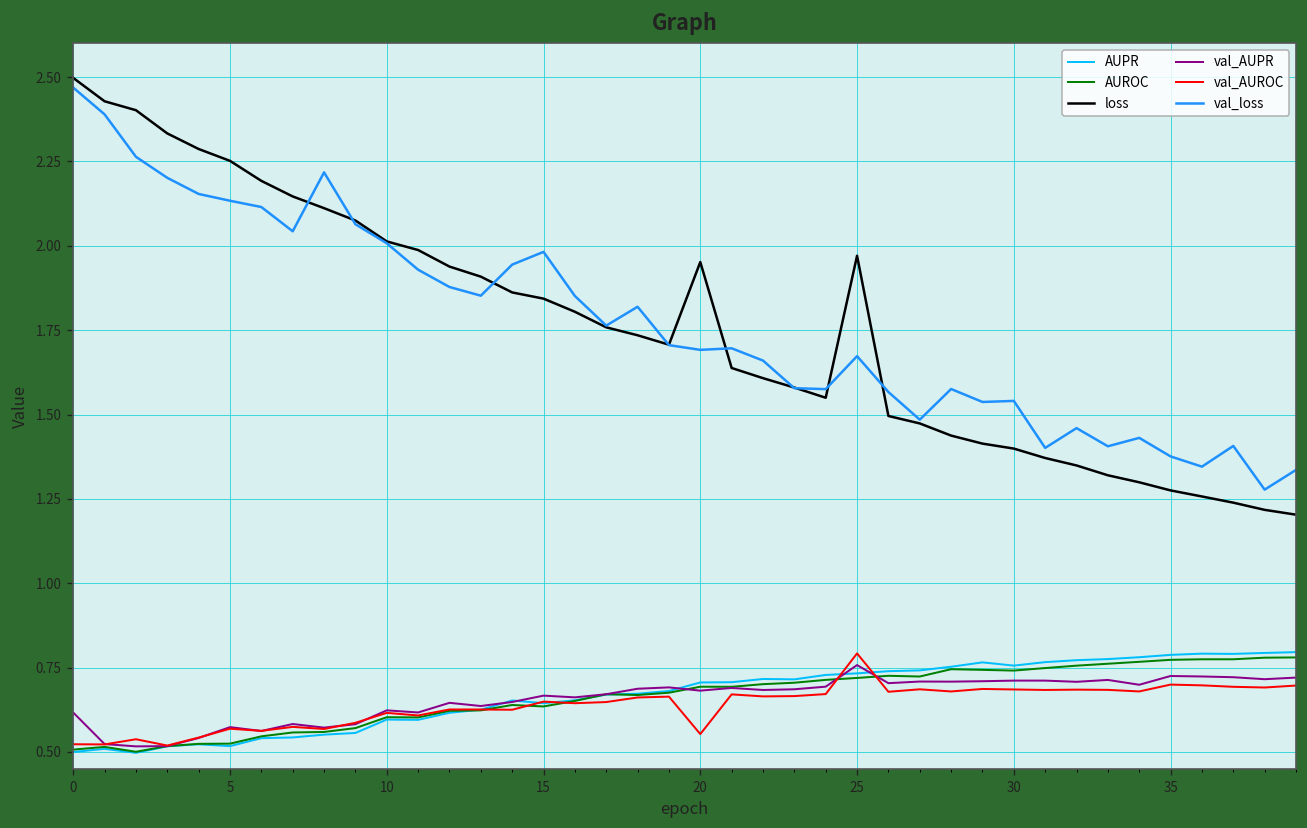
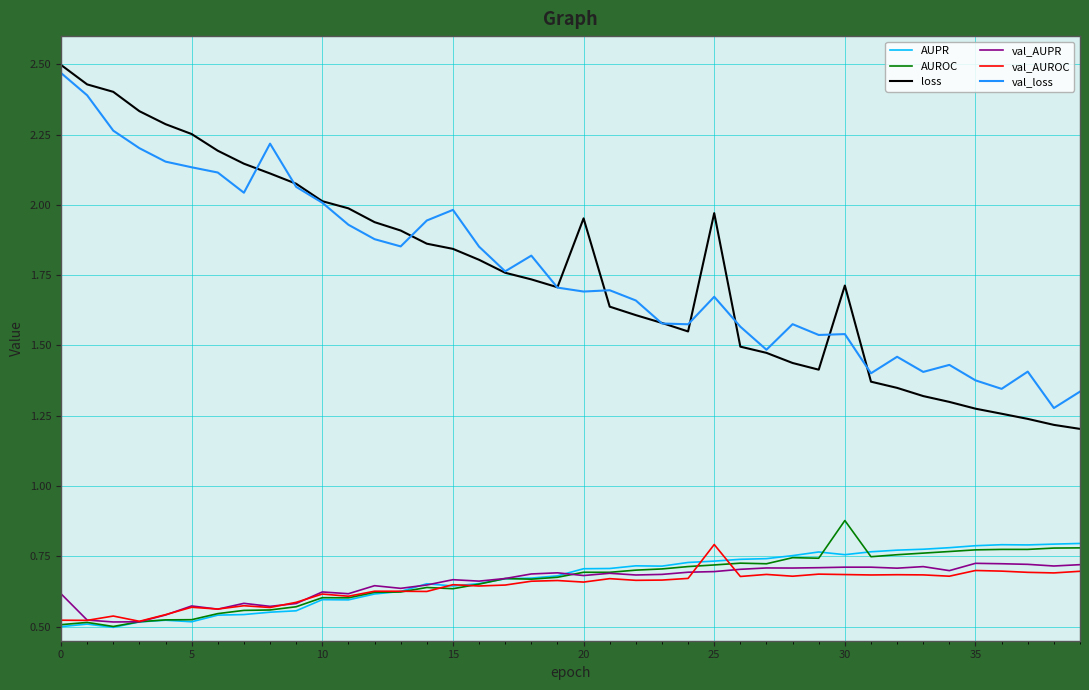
  {
    "AUROC": {
      "15": 0.63,
      "20": 0.69,
      "25": 0.72,
-     "30": 0.74,
+     "30": 0.88,
      "35": 0.77
    },
    "loss": {
      "0": 2.50,
      "5": 2.25,
      "15": 1.84,
      "20": 1.95,
      "25": 1.97,
-     "30": 1.40,
+     "30": 1.71,
      "35": 1.28
    },
    "val_AUPR": {
      "0": 0.62,
      "15": 0.67,
      "20": 0.68,
-     "25": 0.76,
+     "25": 0.70,
      "30": 0.71,
      "35": 0.73
    },
    "val_AUROC": {
      "0": 0.52,
-     "20": 0.55,
+     "20": 0.66,
      "25": 0.79,
      "30": 0.69,
      "35": 0.70
    }
  }
